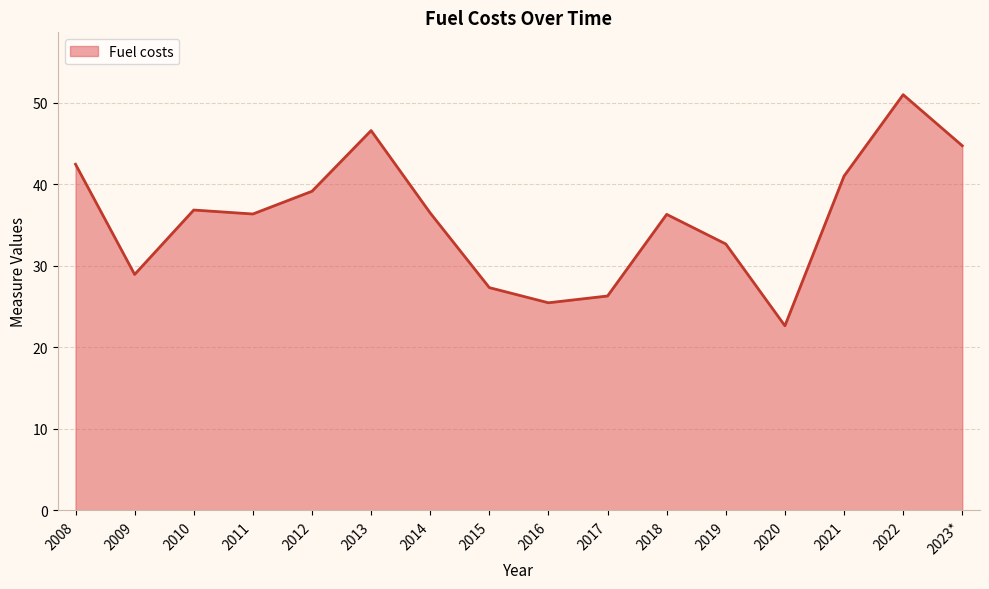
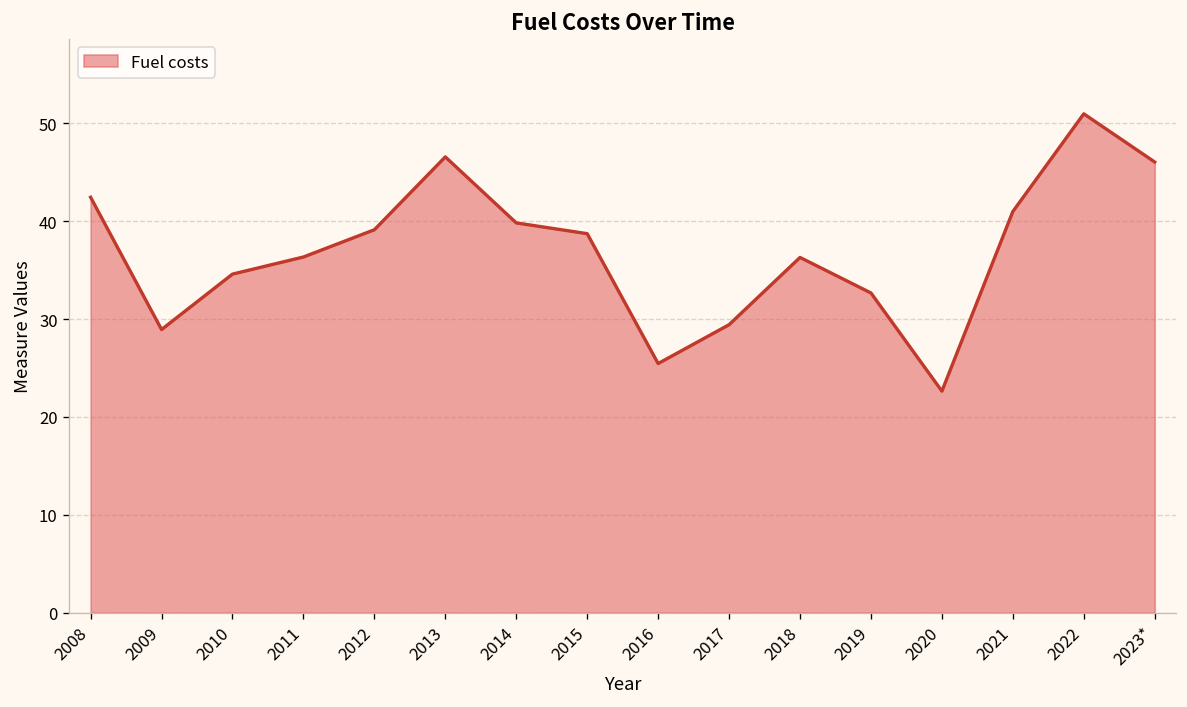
  {
    "2008": 42,
    "2009": 29,
-   "2010": 37,
+   "2010": 35,
    "2011": 36,
    "2012": 39,
    "2013": 47,
-   "2014": 36,
-   "2015": 27,
+   "2014": 40,
+   "2015": 39,
    "2016": 25,
-   "2017": 26,
+   "2017": 29,
    "2018": 36,
    "2019": 33,
    "2020": 23,
    "2021": 41,
    "2022": 51,
-   "2023*": 45
+   "2023*": 46
  }
